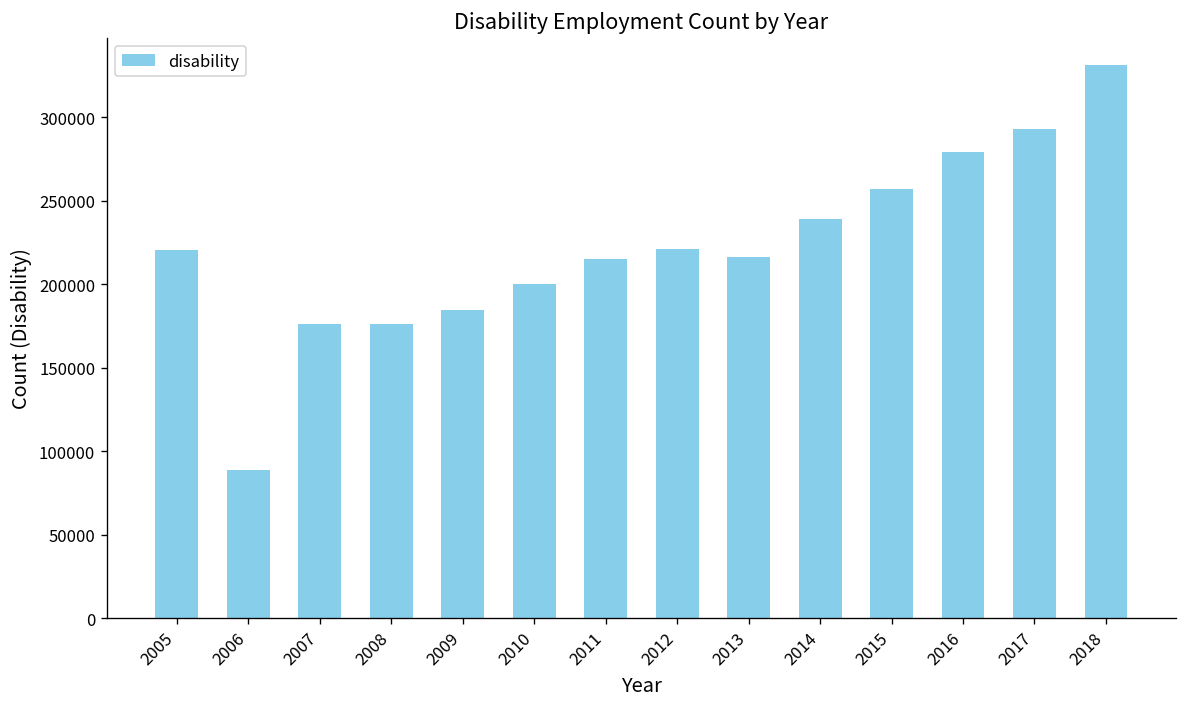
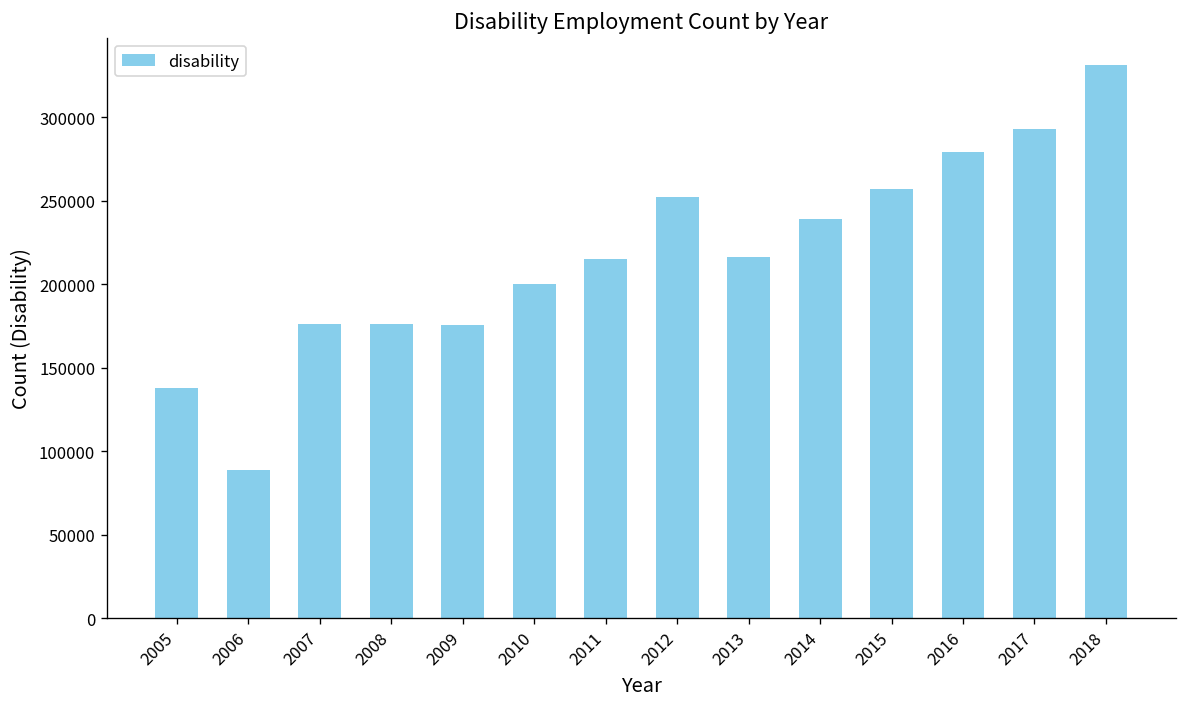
  {
-   "2005": 220000,
+   "2005": 138000,
    "2006": 89000,
    "2007": 176000,
    "2008": 176000,
-   "2009": 185000,
+   "2009": 176000,
    "2010": 200000,
    "2011": 215000,
-   "2012": 221000,
+   "2012": 253000,
    "2013": 216000,
    "2014": 239000,
    "2015": 257000,
    "2016": 279000,
    "2017": 293000,
    "2018": 331000
  }
